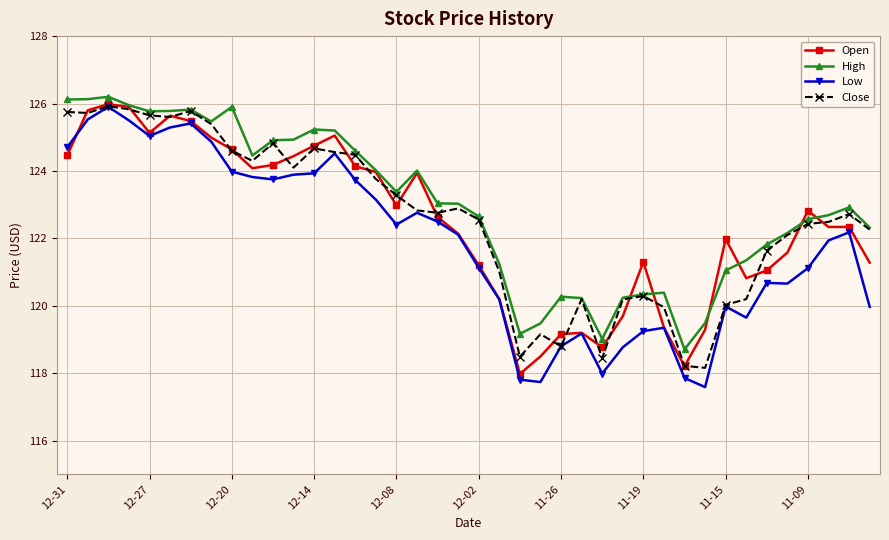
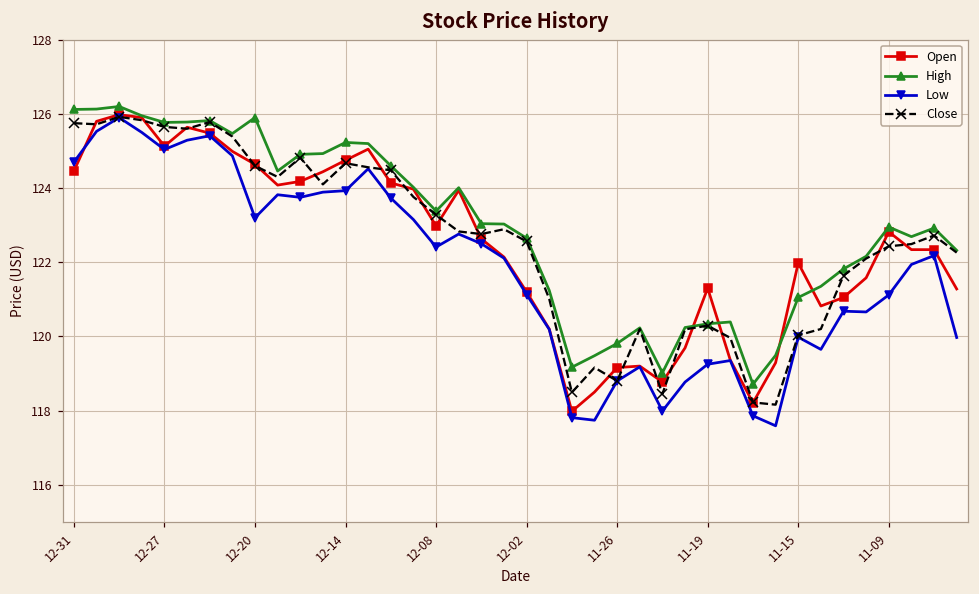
  {
    "Open": {
      "12-31": 124.5,
      "12-27": 125.1,
      "12-14": 124.8,
      "12-08": 123.0,
      "11-26": 119.2,
      "11-19": 121.3,
      "11-15": 122.0,
      "11-09": 122.8
    },
    "High": {
      "12-31": 126.1,
      "12-27": 125.8,
      "12-20": 125.9,
      "12-14": 125.2,
      "12-08": 123.4,
      "12-02": 122.7,
-     "11-26": 120.3,
+     "11-26": 119.8,
      "11-15": 121.1,
-     "11-09": 122.6
+     "11-09": 123.0
    },
    "Low": {
      "12-31": 124.7,
      "12-27": 125.0,
-     "12-20": 124.0,
+     "12-20": 123.2,
      "12-14": 123.9,
      "12-08": 122.4,
      "11-19": 119.3,
      "11-09": 121.1
    },
    "Close": {
      "12-31": 125.8,
      "12-27": 125.7,
      "12-14": 124.7,
      "12-08": 123.3,
      "12-02": 122.6,
      "11-09": 122.4
    }
  }
